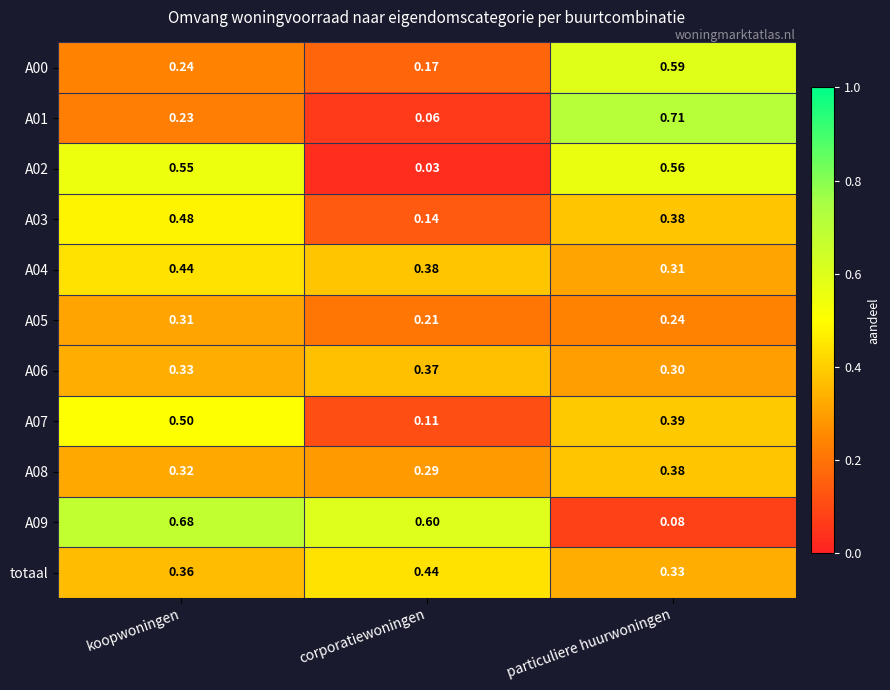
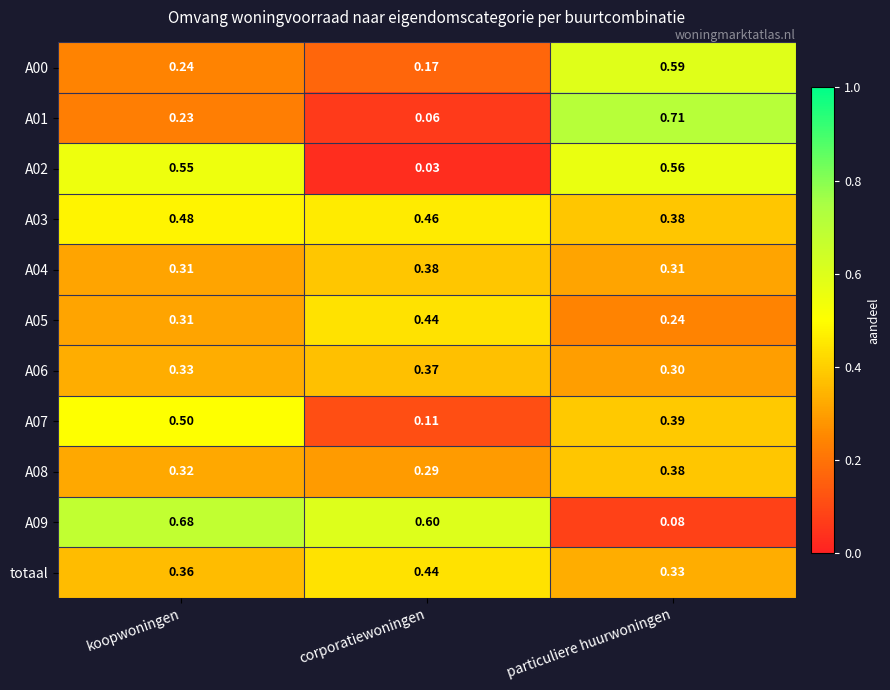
  {
    "A00": {
      "koopwoningen": 0.24,
      "corporatiewoningen": 0.17,
      "particuliere huurwoningen": 0.59
    },
    "A01": {
      "koopwoningen": 0.23,
      "corporatiewoningen": 0.06,
      "particuliere huurwoningen": 0.71
    },
    "A02": {
      "koopwoningen": 0.55,
      "corporatiewoningen": 0.03,
      "particuliere huurwoningen": 0.56
    },
    "A03": {
      "koopwoningen": 0.48,
-     "corporatiewoningen": 0.14,
+     "corporatiewoningen": 0.46,
      "particuliere huurwoningen": 0.38
    },
    "A04": {
-     "koopwoningen": 0.44,
+     "koopwoningen": 0.31,
      "corporatiewoningen": 0.38,
      "particuliere huurwoningen": 0.31
    },
    "A05": {
      "koopwoningen": 0.31,
-     "corporatiewoningen": 0.21,
+     "corporatiewoningen": 0.44,
      "particuliere huurwoningen": 0.24
    },
    "A06": {
      "koopwoningen": 0.33,
      "corporatiewoningen": 0.37,
      "particuliere huurwoningen": 0.30
    },
    "A07": {
      "koopwoningen": 0.50,
      "corporatiewoningen": 0.11,
      "particuliere huurwoningen": 0.39
    },
    "A08": {
      "koopwoningen": 0.32,
      "corporatiewoningen": 0.29,
      "particuliere huurwoningen": 0.38
    },
    "A09": {
      "koopwoningen": 0.68,
      "corporatiewoningen": 0.60,
      "particuliere huurwoningen": 0.08
    },
    "totaal": {
      "koopwoningen": 0.36,
      "corporatiewoningen": 0.44,
      "particuliere huurwoningen": 0.33
    }
  }
